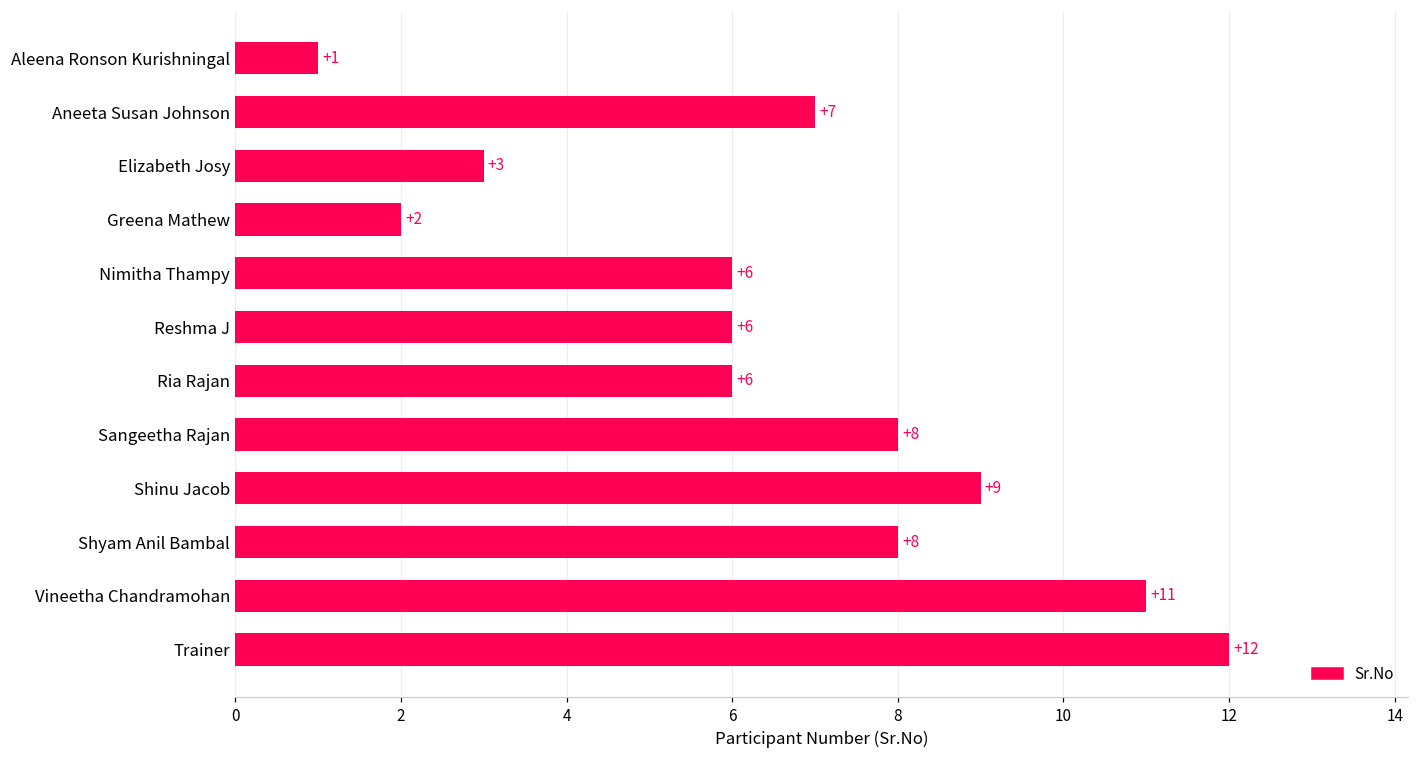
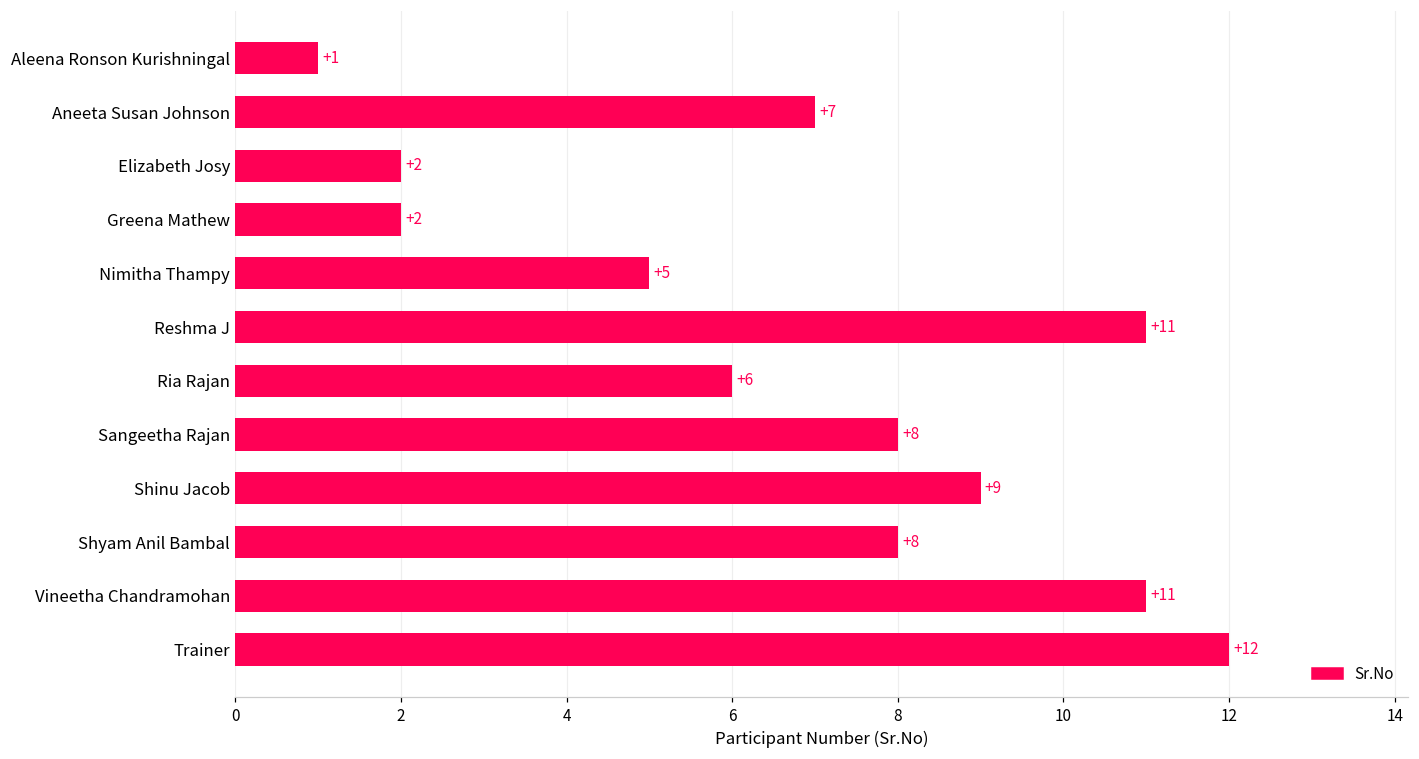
  {
    "Aleena Ronson Kurishningal": "+1",
    "Aneeta Susan Johnson": "+7",
-   "Elizabeth Josy": "+3",
+   "Elizabeth Josy": "+2",
    "Greena Mathew": "+2",
-   "Nimitha Thampy": "+6",
-   "Reshma J": "+6",
+   "Nimitha Thampy": "+5",
+   "Reshma J": "+11",
    "Ria Rajan": "+6",
    "Sangeetha Rajan": "+8",
    "Shinu Jacob": "+9",
    "Shyam Anil Bambal": "+8",
    "Vineetha Chandramohan": "+11",
    "Trainer": "+12"
  }
